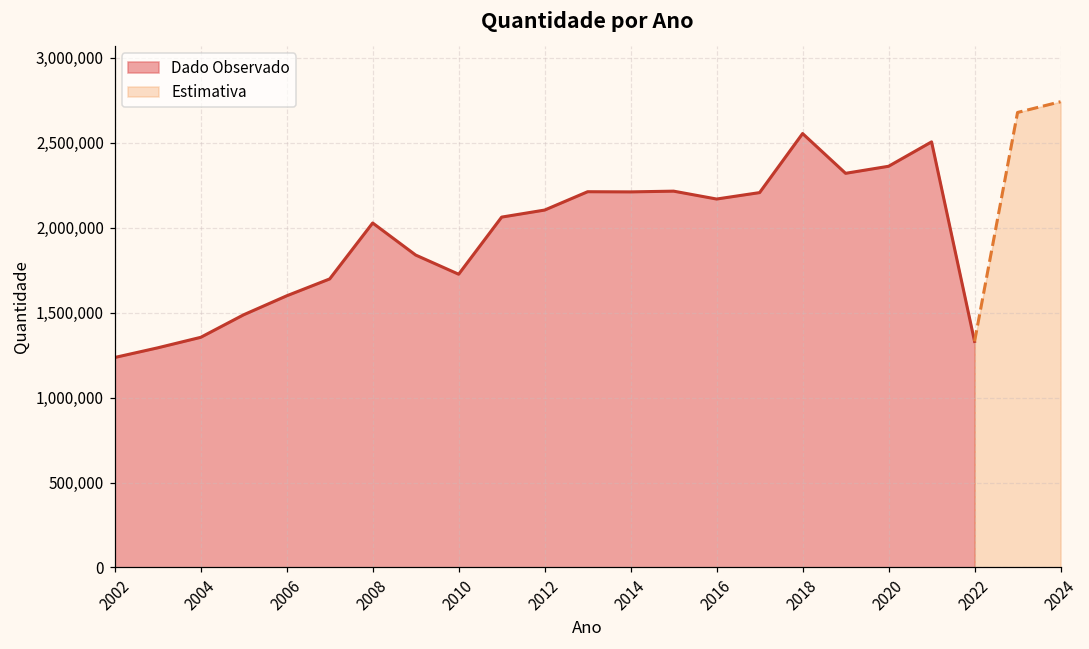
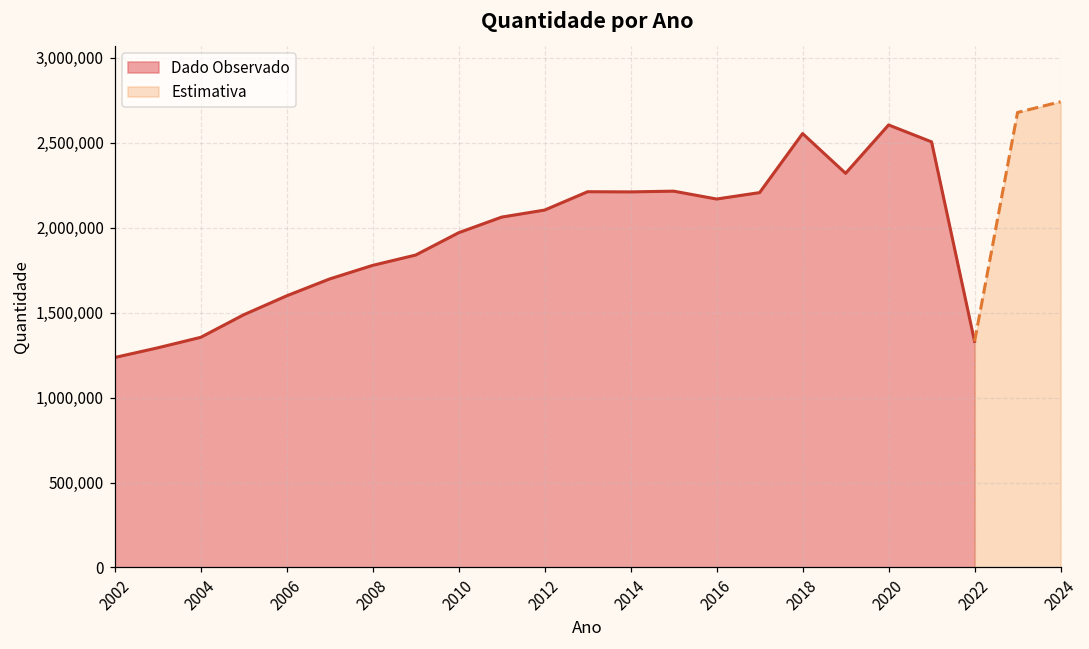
  {
    "Dado Observado": {
      "2002": "1,240,000",
      "2004": "1,350,000",
      "2006": "1,600,000",
-     "2008": "2,030,000",
-     "2010": "1,730,000",
+     "2008": "1,780,000",
+     "2010": "1,970,000",
      "2012": "2,100,000",
      "2014": "2,210,000",
      "2016": "2,170,000",
      "2018": "2,550,000",
-     "2020": "2,360,000"
+     "2020": "2,600,000"
    },
    "Estimativa": {
      "2024": "2,740,000"
    }
  }
